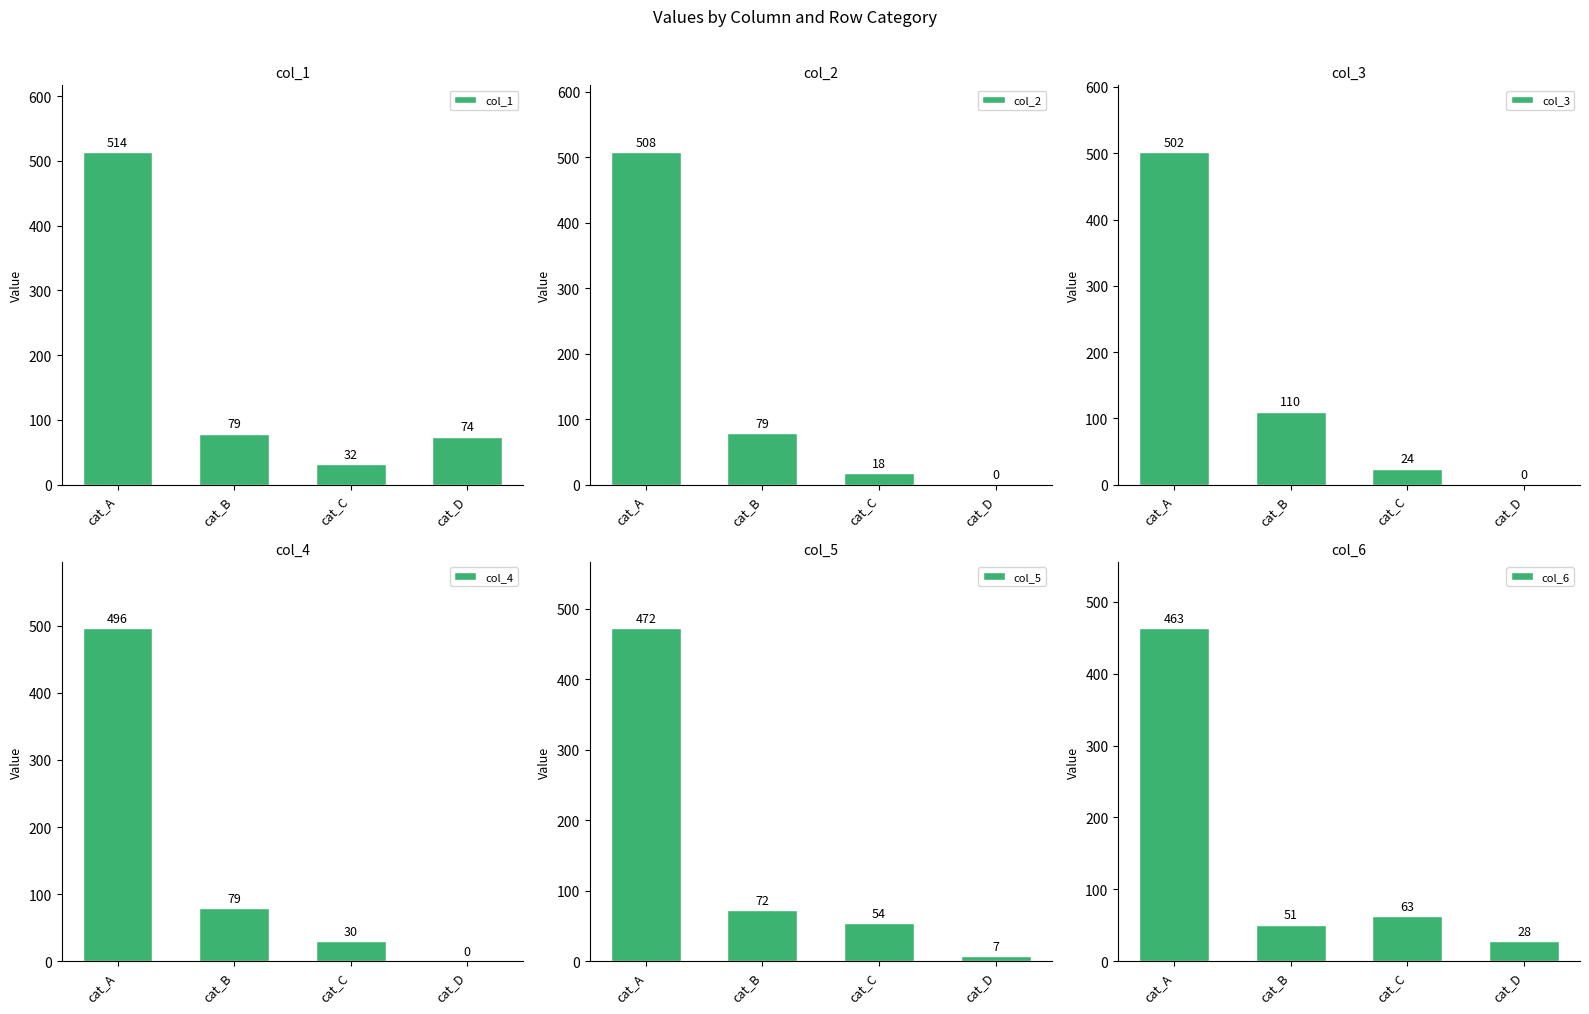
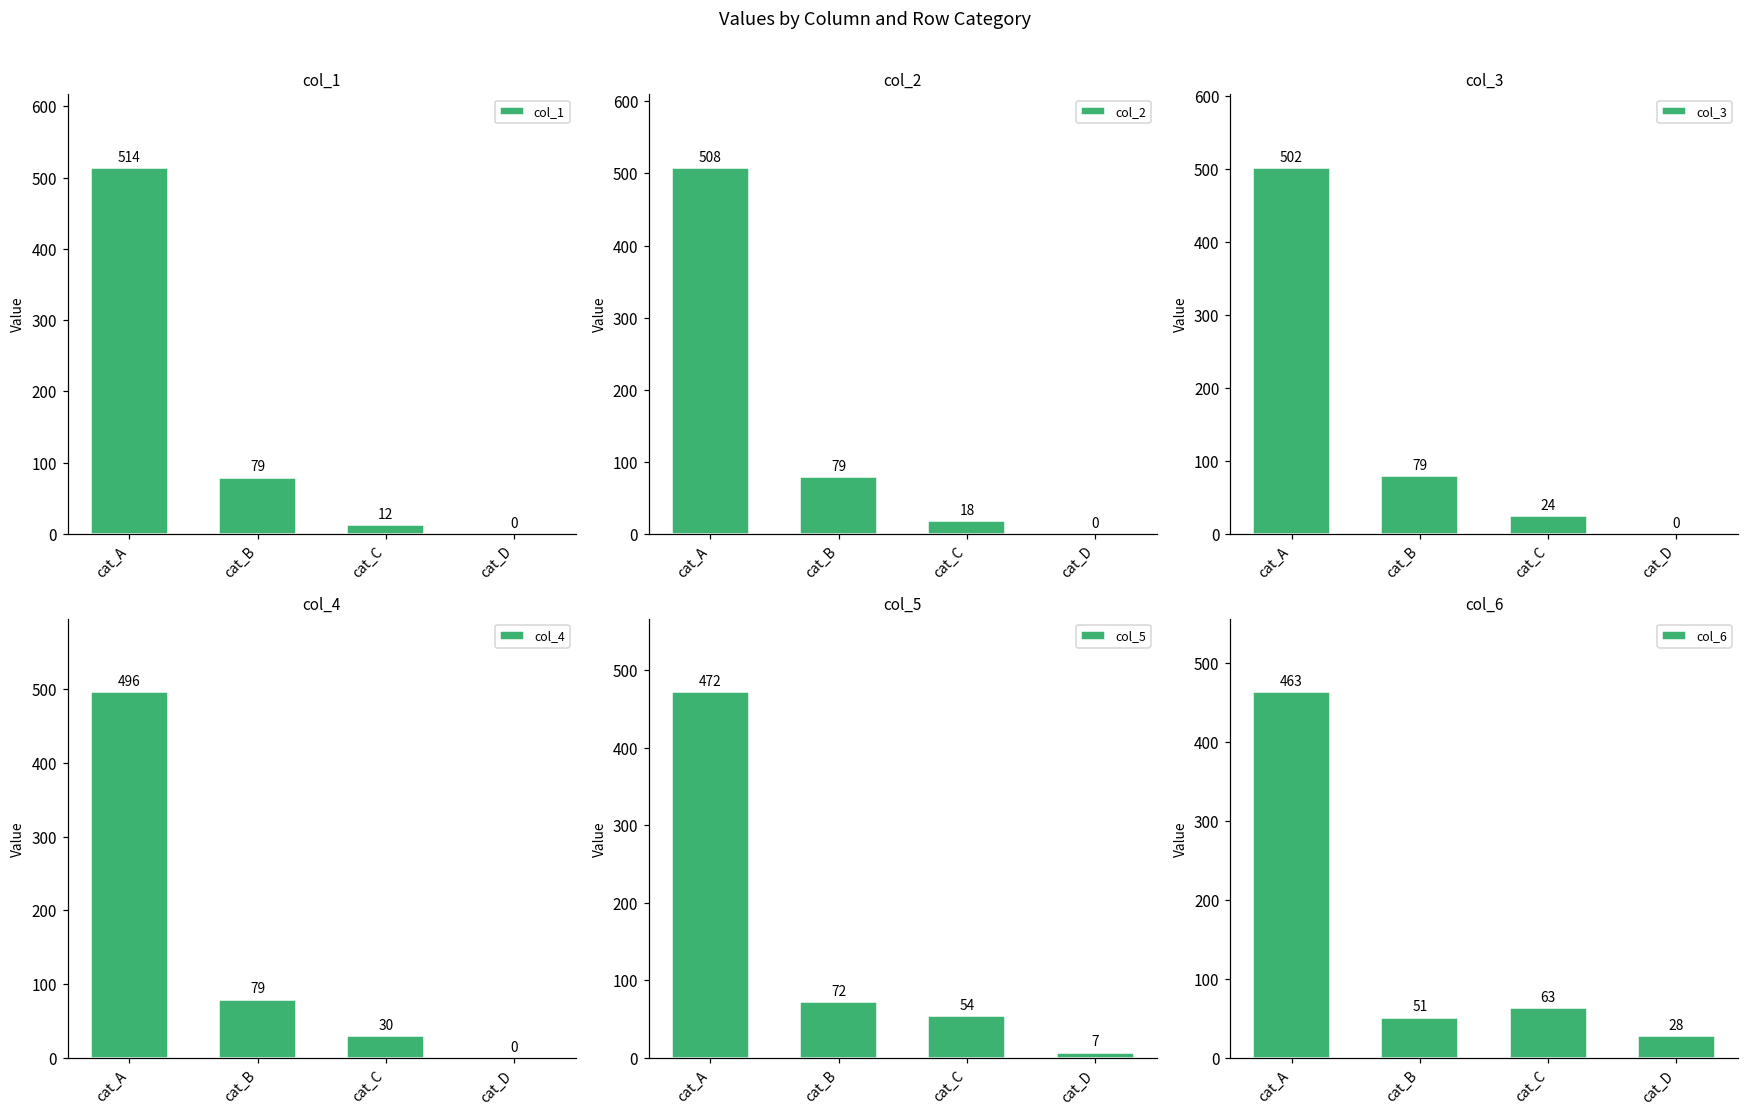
  {
    "col_1": {
      "cat_A": 514,
      "cat_B": 79,
-     "cat_C": 32,
-     "cat_D": 74
+     "cat_C": 12,
+     "cat_D": 0
    },
    "col_2": {
      "cat_A": 508,
      "cat_B": 79,
      "cat_C": 18,
      "cat_D": 0
    },
    "col_3": {
      "cat_A": 502,
-     "cat_B": 110,
+     "cat_B": 79,
      "cat_C": 24,
      "cat_D": 0
    },
    "col_4": {
      "cat_A": 496,
      "cat_B": 79,
      "cat_C": 30,
      "cat_D": 0
    },
    "col_5": {
      "cat_A": 472,
      "cat_B": 72,
      "cat_C": 54,
      "cat_D": 7
    },
    "col_6": {
      "cat_A": 463,
      "cat_B": 51,
      "cat_C": 63,
      "cat_D": 28
    }
  }
